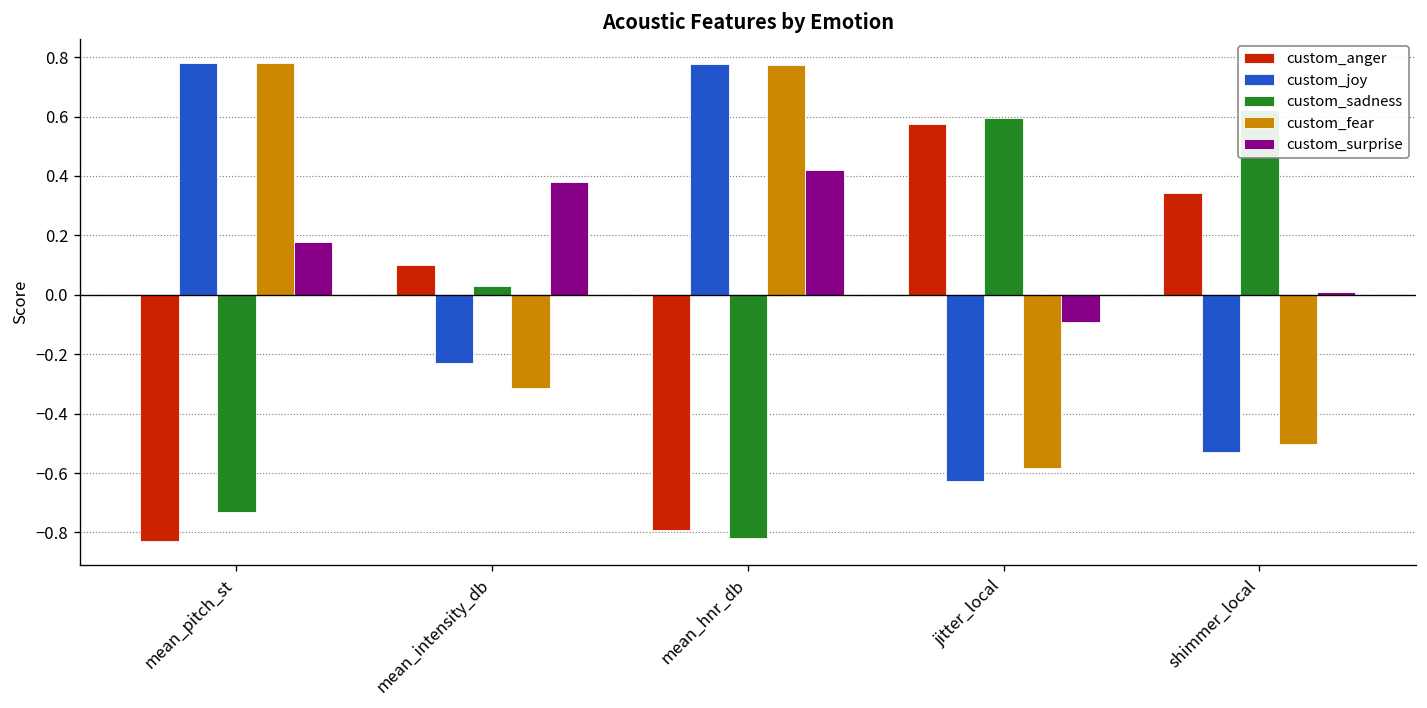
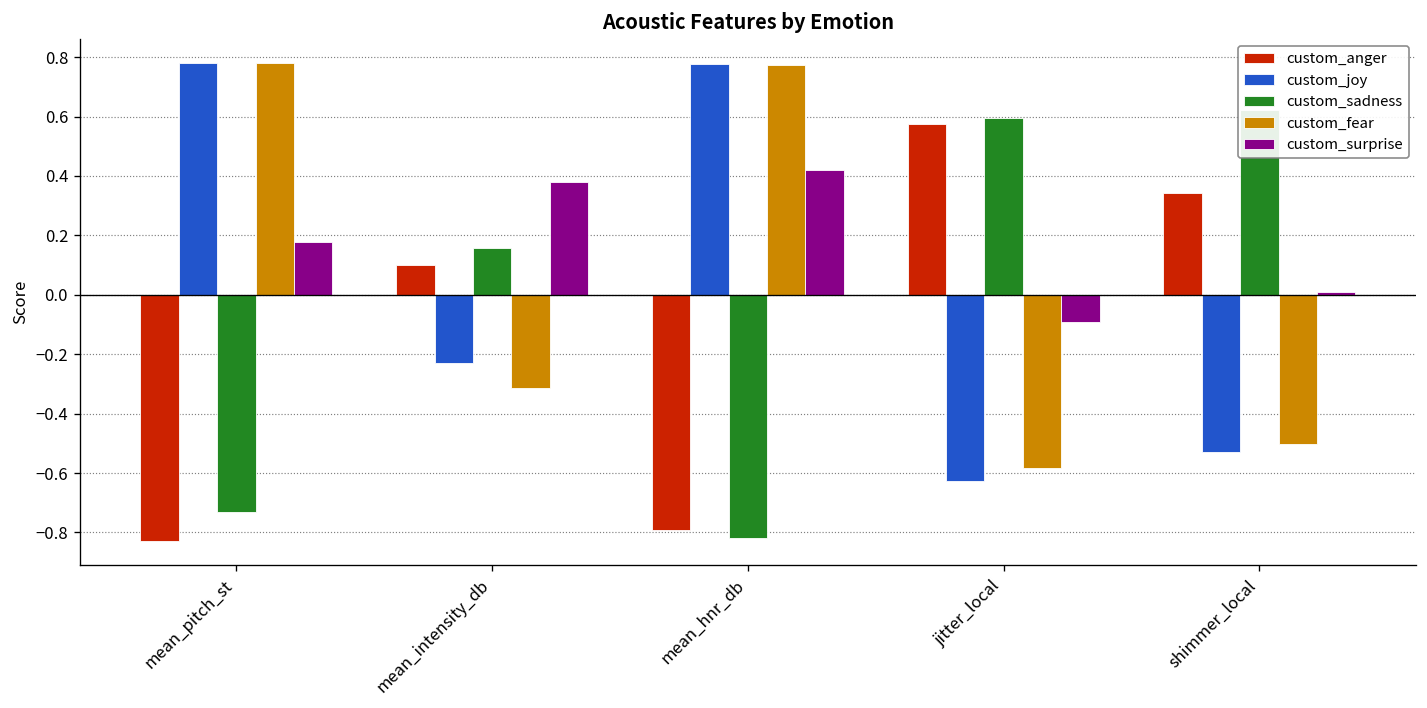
  {
    "custom_anger": {
      "mean_pitch_st": -0.83,
      "mean_intensity_db": 0.10,
      "mean_hnr_db": -0.79,
      "jitter_local": 0.57,
      "shimmer_local": 0.34
    },
    "custom_joy": {
      "mean_pitch_st": 0.78,
      "mean_intensity_db": -0.23,
      "mean_hnr_db": 0.78,
      "jitter_local": -0.63,
      "shimmer_local": -0.53
    },
    "custom_sadness": {
      "mean_pitch_st": -0.73,
-     "mean_intensity_db": 0.03,
+     "mean_intensity_db": 0.16,
      "mean_hnr_db": -0.82,
      "jitter_local": 0.59
    },
    "custom_fear": {
      "mean_pitch_st": 0.78,
      "mean_intensity_db": -0.31,
      "mean_hnr_db": 0.77,
      "jitter_local": -0.58,
      "shimmer_local": -0.50
    },
    "custom_surprise": {
      "mean_pitch_st": 0.18,
      "mean_intensity_db": 0.38,
      "mean_hnr_db": 0.42,
      "jitter_local": -0.09
    }
  }
